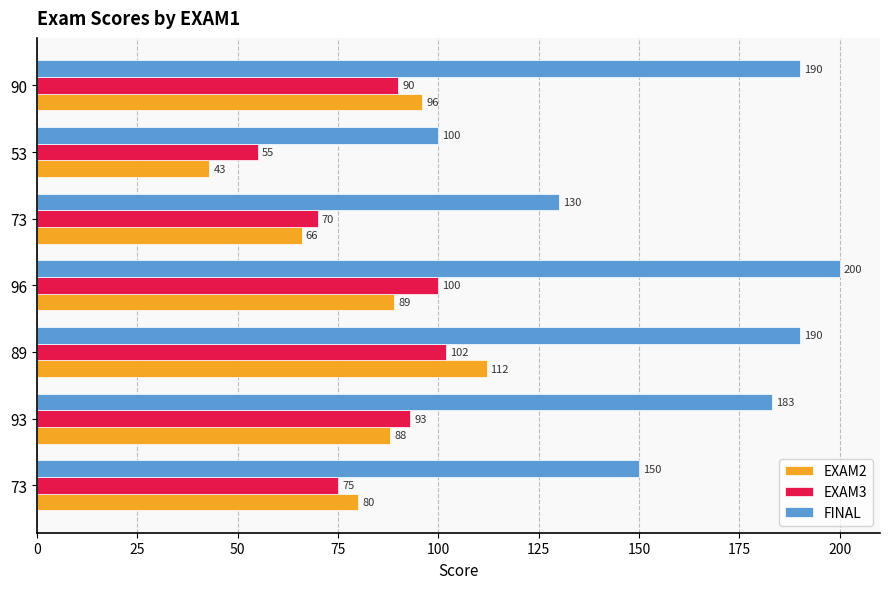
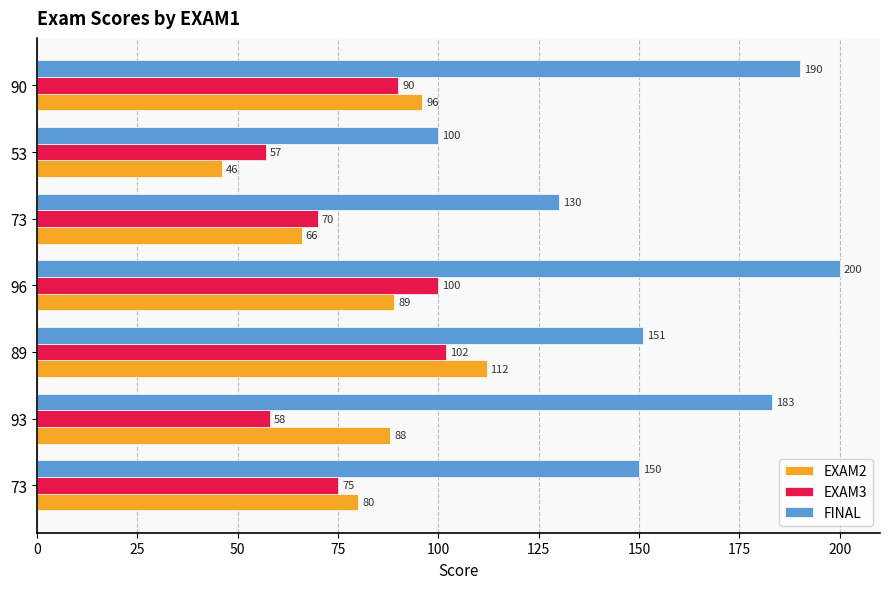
  {
    "EXAM2": {
      "90": 96,
-     "53": 43,
+     "53": 46,
      "96": 89,
      "89": 112,
      "93": 88
    },
    "EXAM3": {
      "90": 90,
-     "53": 55,
+     "53": 57,
      "96": 100,
      "89": 102,
-     "93": 93
+     "93": 58
    },
    "FINAL": {
      "90": 190,
      "53": 100,
      "96": 200,
-     "89": 190,
+     "89": 151,
      "93": 183
    }
  }
